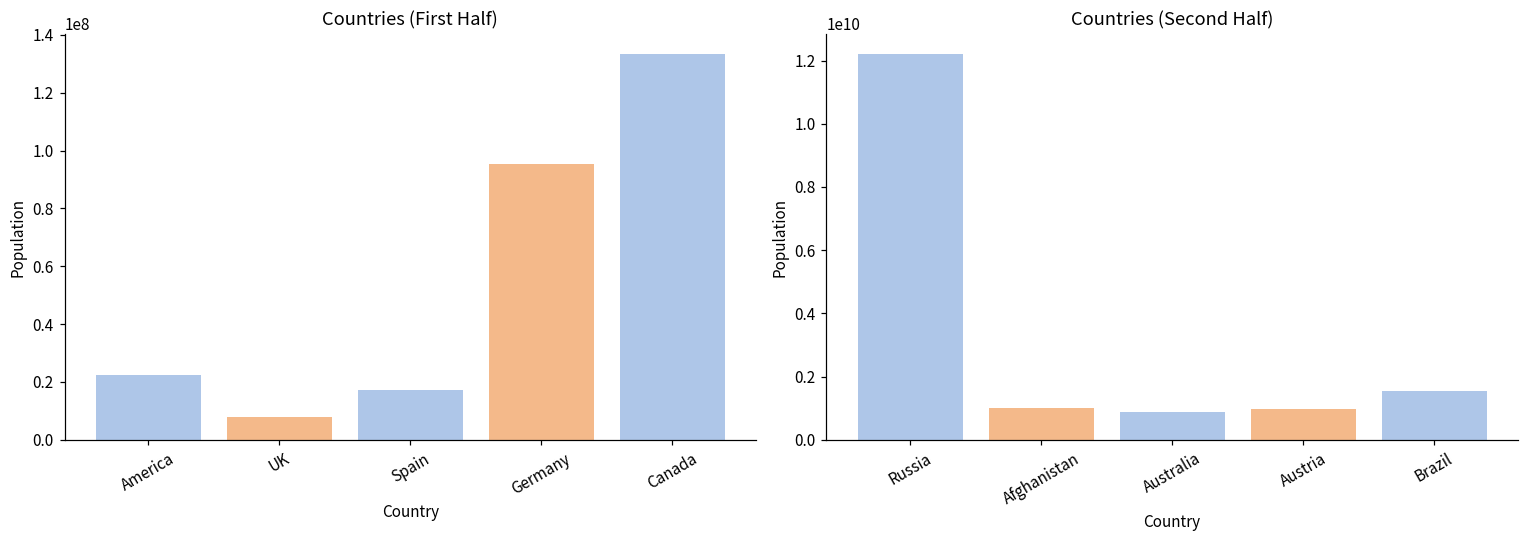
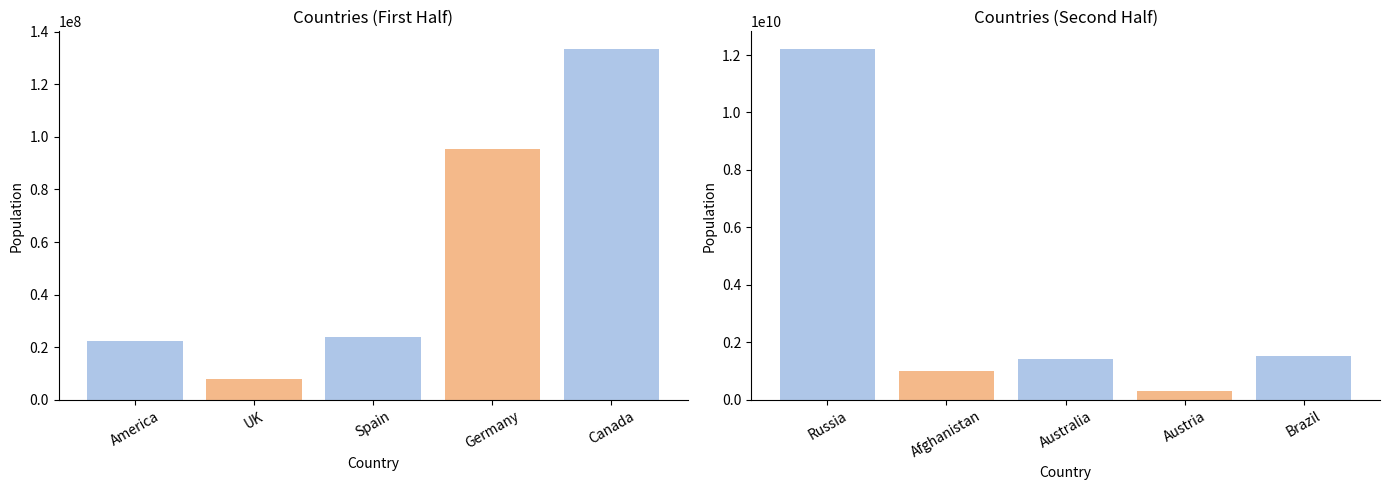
  {
    "Countries (First Half)": {
      "America": 22000000,
      "UK": 8000000,
-     "Spain": 17000000,
+     "Spain": 24000000,
      "Germany": 95000000,
      "Canada": 133000000
    },
    "Countries (Second Half)": {
      "Russia": 12200000000,
      "Afghanistan": 1000000000,
-     "Australia": 900000000,
-     "Austria": 1000000000,
+     "Australia": 1400000000,
+     "Austria": 300000000,
      "Brazil": 1500000000
    }
  }
